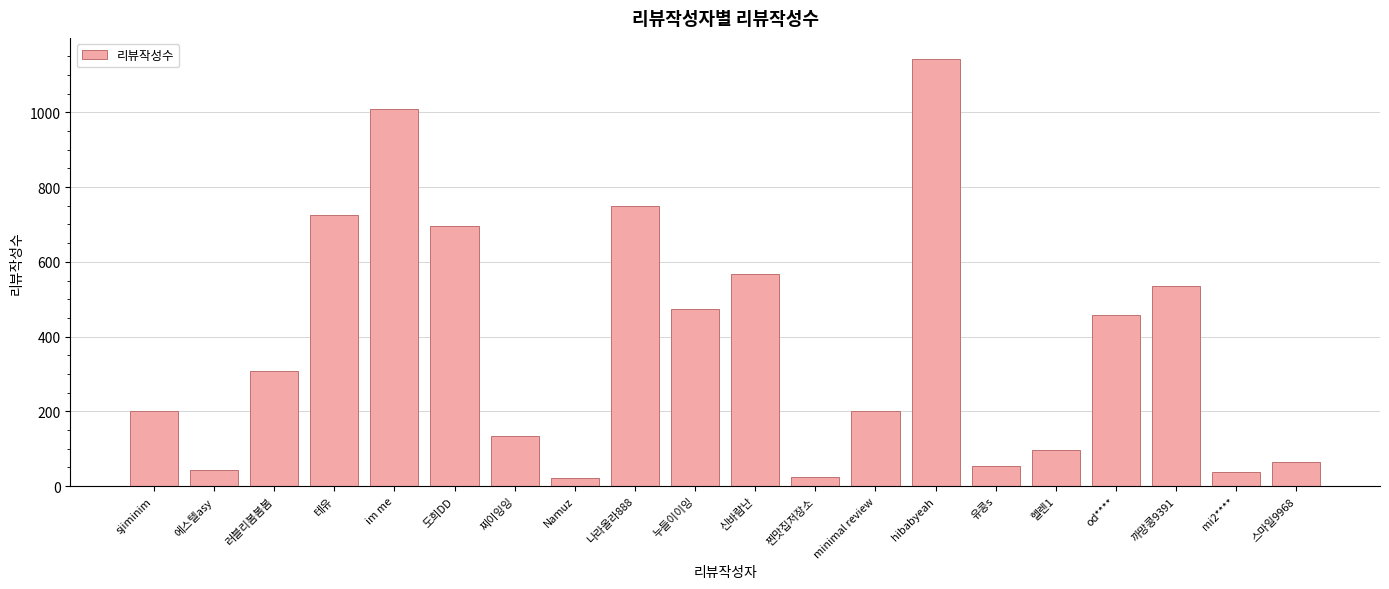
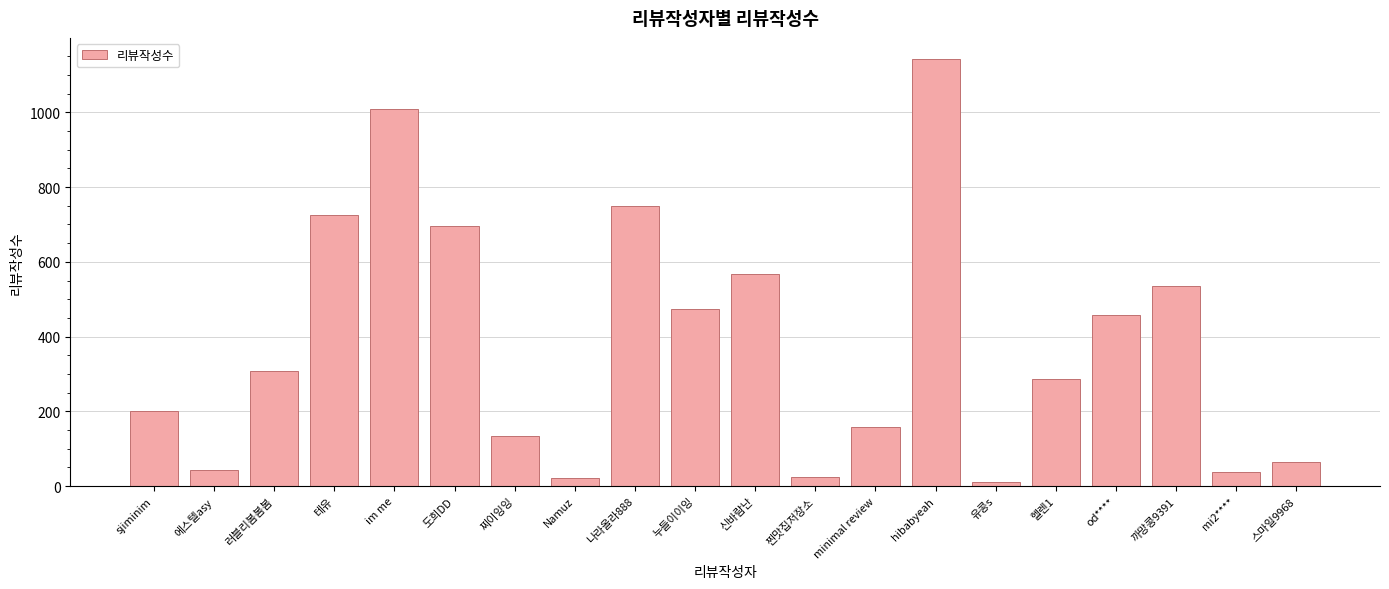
  {
    "sjiminim": 200,
    "에스텔asy": 40,
    "러블리봄봄봄": 310,
    "테유": 730,
    "im me": 1010,
    "도희DD": 700,
    "찌이잉잉": 130,
    "Namuz": 20,
    "나라올라888": 750,
    "누들이이잉": 470,
    "신바람난": 570,
    "찐맛집저장소": 20,
-   "minimal review": 200,
+   "minimal review": 160,
    "hibabyeah": 1140,
-   "유콩s": 50,
-   "헬렌1": 100,
+   "유콩s": 10,
+   "헬렌1": 290,
    "od****": 460,
    "까망콩9391": 540,
    "mi2****": 40,
    "스마일9968": 70
  }
